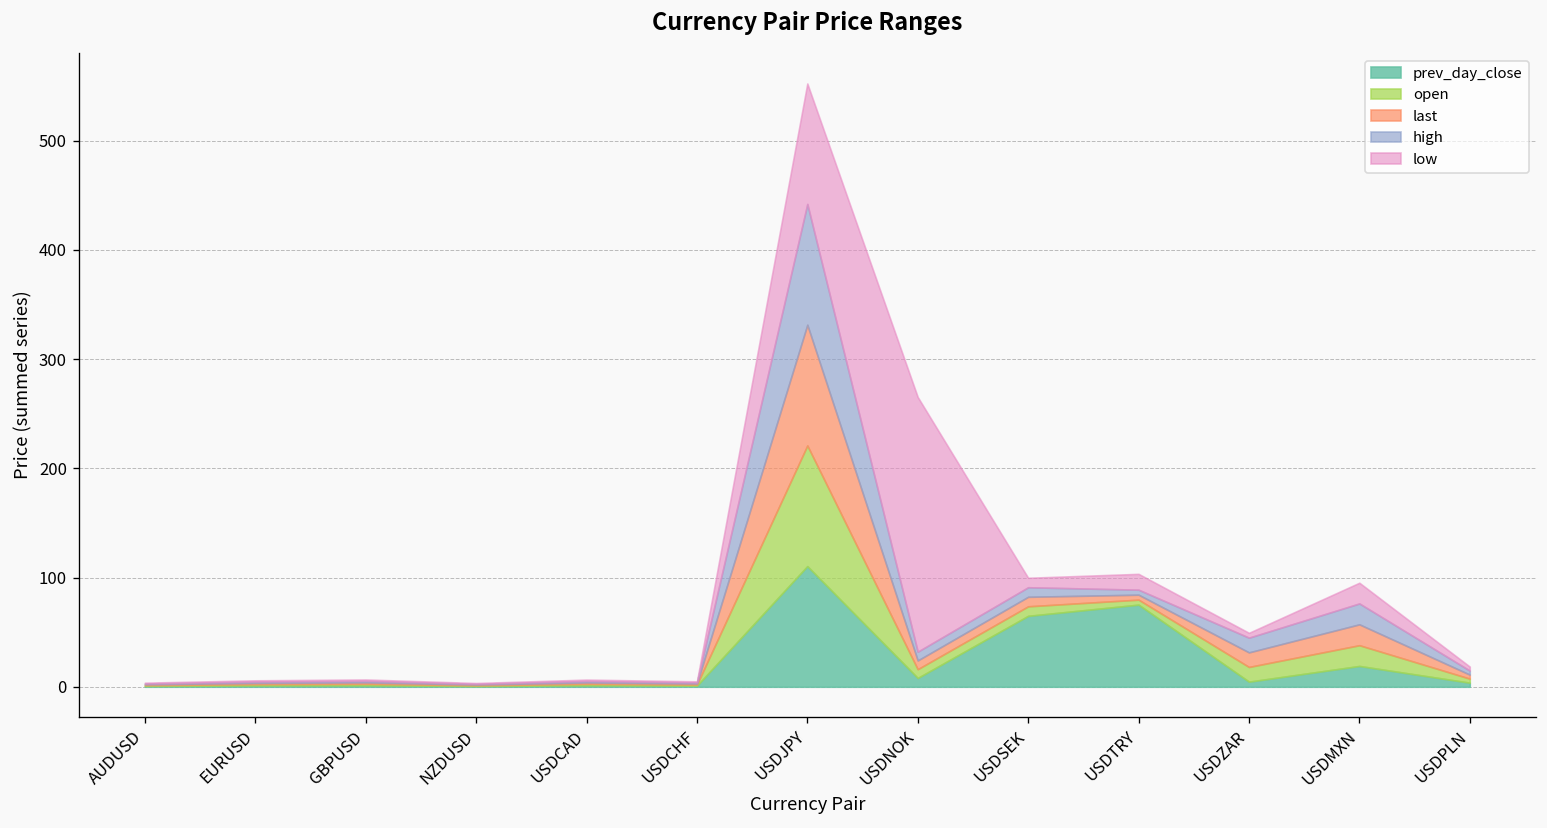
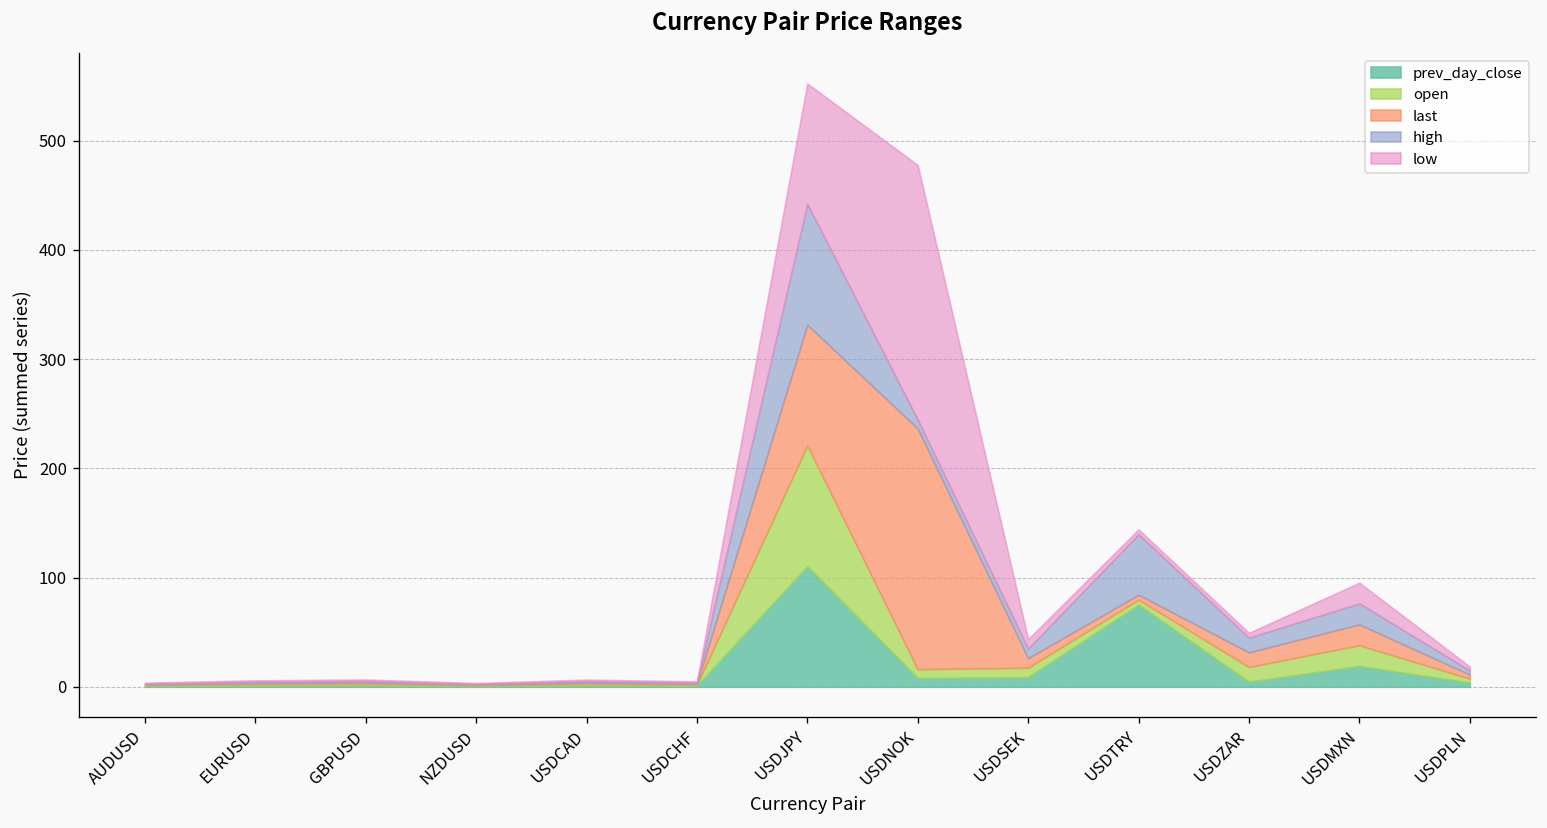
  {
    "prev_day_close": {
      "USDJPY": 110,
      "USDNOK": 10,
-     "USDSEK": 60,
+     "USDSEK": 10,
      "USDTRY": 80,
      "USDZAR": 0,
      "USDMXN": 20,
      "USDPLN": 0
    },
    "open": {
      "USDJPY": 110,
      "USDNOK": 10,
      "USDSEK": 10,
      "USDTRY": 0,
      "USDZAR": 10,
      "USDMXN": 20,
      "USDPLN": 0
    },
    "last": {
      "USDJPY": 110,
-     "USDNOK": 10,
+     "USDNOK": 220,
      "USDSEK": 10,
      "USDTRY": 0,
      "USDZAR": 10,
      "USDMXN": 20,
      "USDPLN": 0
    },
    "high": {
      "USDJPY": 110,
      "USDNOK": 10,
      "USDSEK": 10,
-     "USDTRY": 0,
+     "USDTRY": 60,
      "USDZAR": 10,
      "USDMXN": 20,
      "USDPLN": 0
    },
    "low": {
      "USDJPY": 110,
      "USDNOK": 230,
      "USDSEK": 10,
-     "USDTRY": 10,
+     "USDTRY": 0,
      "USDZAR": 0,
      "USDMXN": 20,
      "USDPLN": 0
    }
  }
